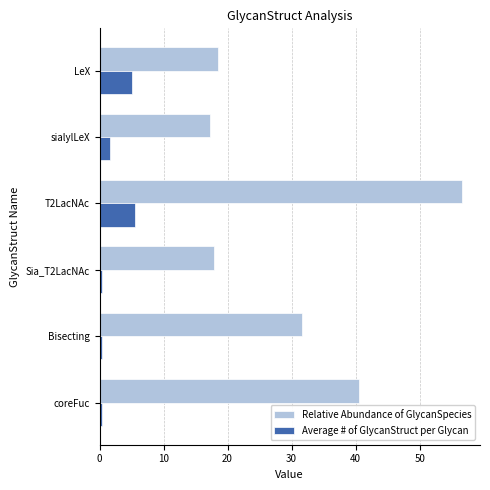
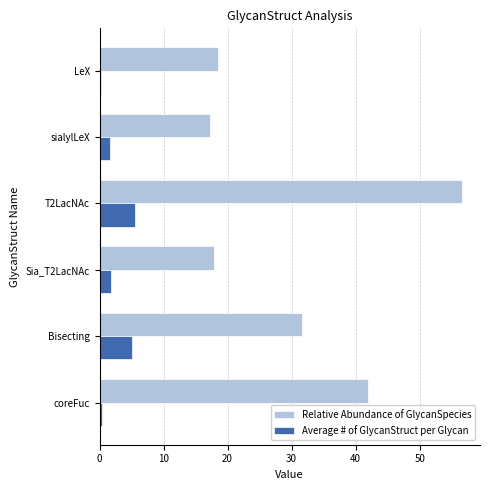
  {
    "Relative Abundance of GlycanSpecies": {
      "LeX": 19,
      "sialylLeX": 17,
      "T2LacNAc": 57,
      "Sia_T2LacNAc": 18,
      "Bisecting": 32,
-     "coreFuc": 41
+     "coreFuc": 42
    },
    "Average # of GlycanStruct per Glycan": {
-     "LeX": 5,
+     "LeX": 0,
      "sialylLeX": 2,
      "T2LacNAc": 6,
-     "Sia_T2LacNAc": 0,
-     "Bisecting": 0,
+     "Sia_T2LacNAc": 2,
+     "Bisecting": 5,
      "coreFuc": 0
    }
  }
